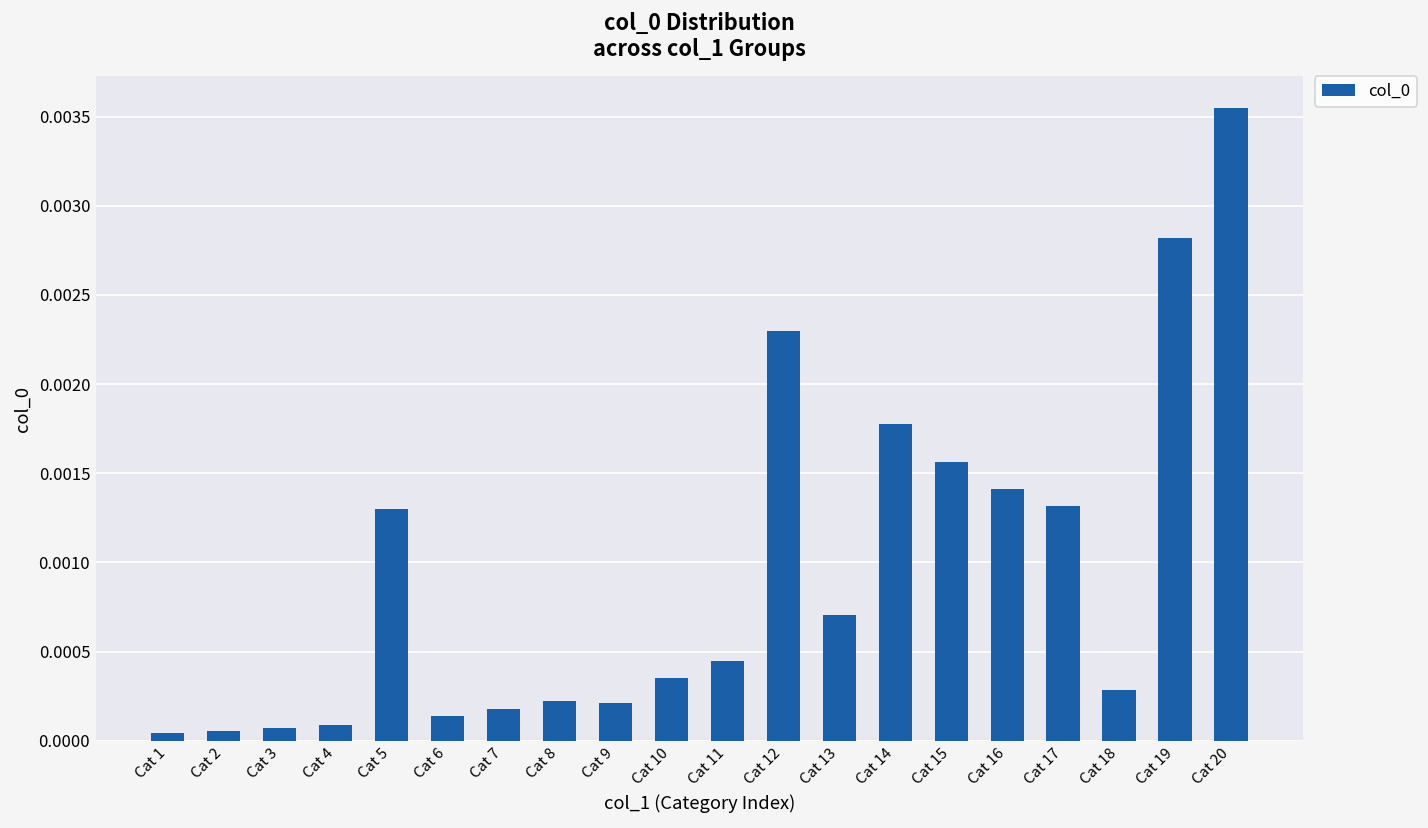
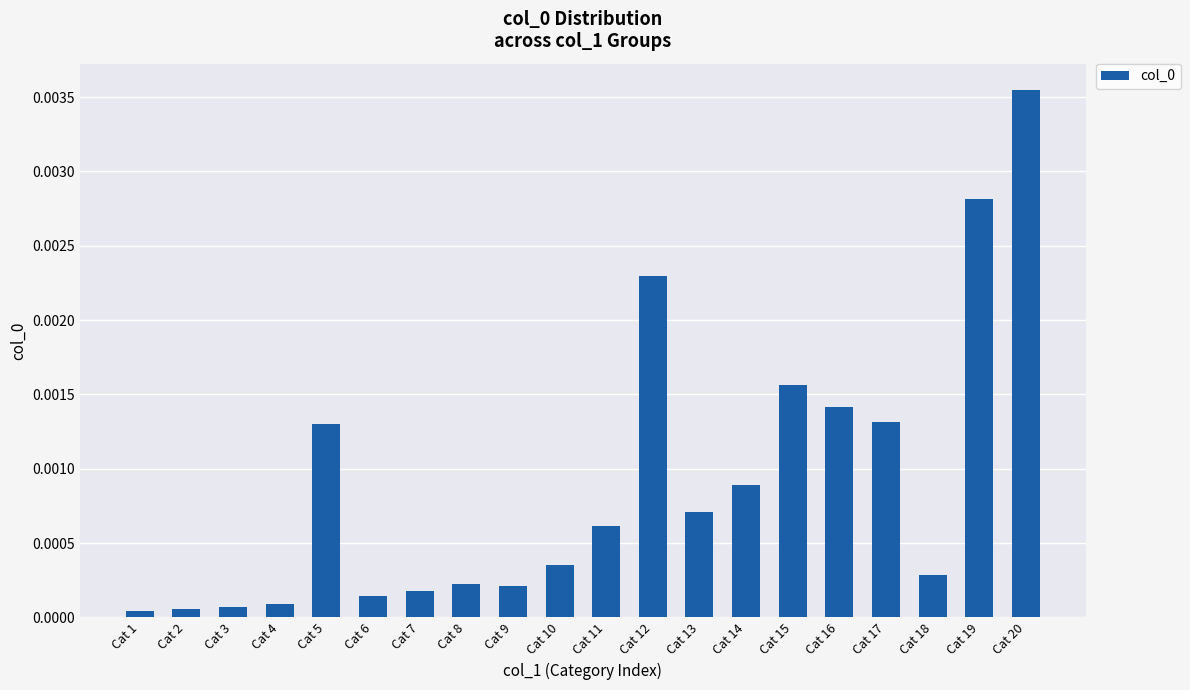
  {
    "Cat 1": 0.00005,
    "Cat 2": 0.00006,
    "Cat 3": 0.00007,
    "Cat 4": 0.00009,
    "Cat 5": 0.00130,
    "Cat 6": 0.00014,
    "Cat 7": 0.00018,
    "Cat 8": 0.00022,
    "Cat 9": 0.00021,
    "Cat 10": 0.00036,
-   "Cat 11": 0.00045,
+   "Cat 11": 0.00062,
    "Cat 12": 0.00230,
    "Cat 13": 0.00071,
-   "Cat 14": 0.00178,
+   "Cat 14": 0.00089,
    "Cat 15": 0.00157,
    "Cat 16": 0.00141,
    "Cat 17": 0.00132,
    "Cat 18": 0.00029,
    "Cat 19": 0.00282,
    "Cat 20": 0.00355
  }
